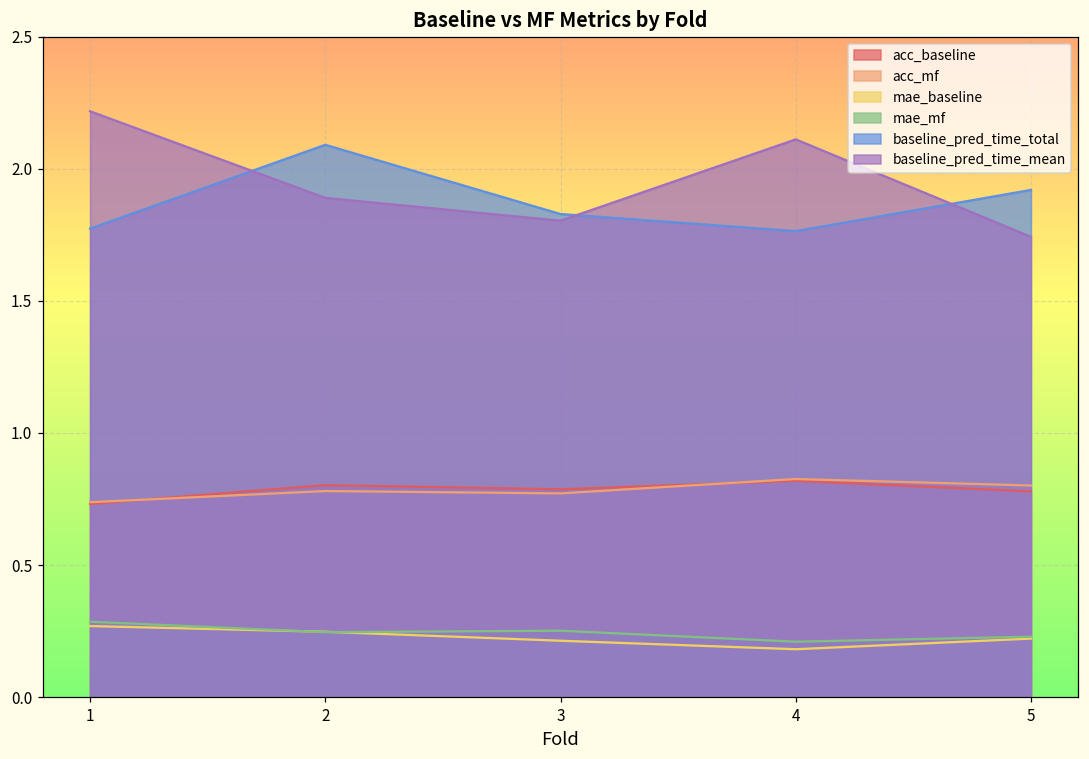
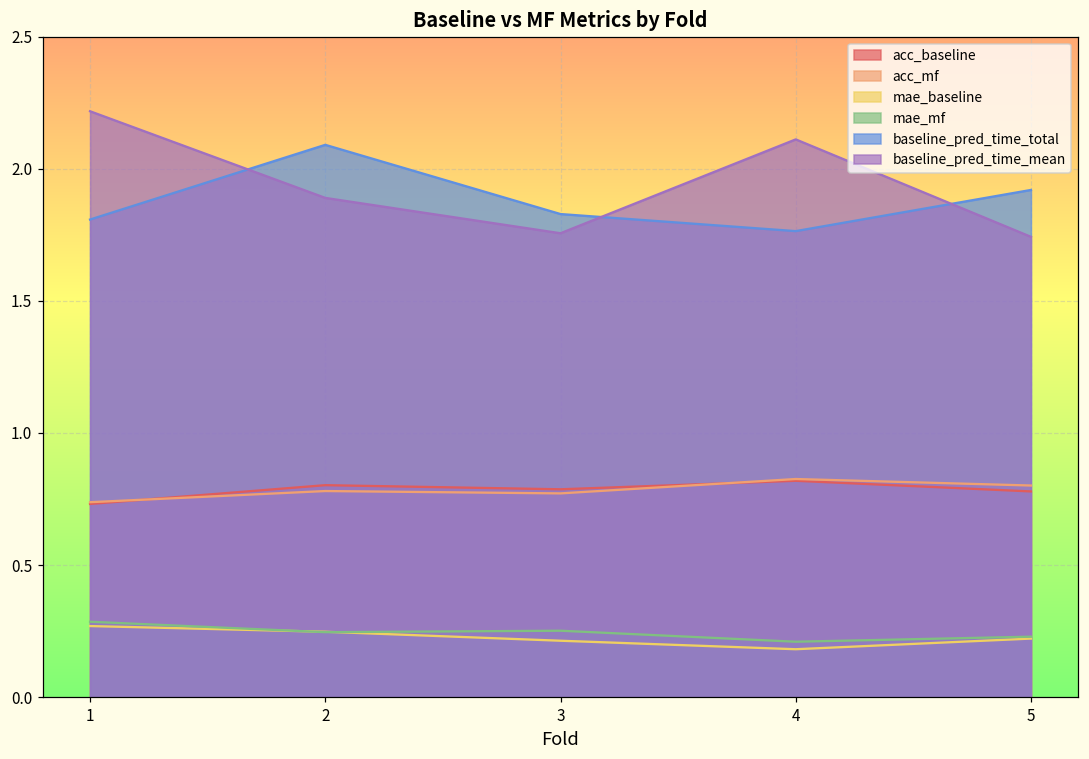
  {
    "acc_baseline": {
      "2": 0.80,
      "3": 0.79,
      "5": 0.78
    },
    "mae_mf": {
      "1": 0.29,
      "3": 0.25,
      "4": 0.21
    },
    "baseline_pred_time_total": {
-     "1": 1.77,
+     "1": 1.81,
      "2": 2.09,
      "3": 1.83,
      "4": 1.76,
      "5": 1.92
    },
    "baseline_pred_time_mean": {
      "1": 2.22,
      "2": 1.89,
-     "3": 1.80,
+     "3": 1.76,
      "4": 2.11,
      "5": 1.74
    }
  }
